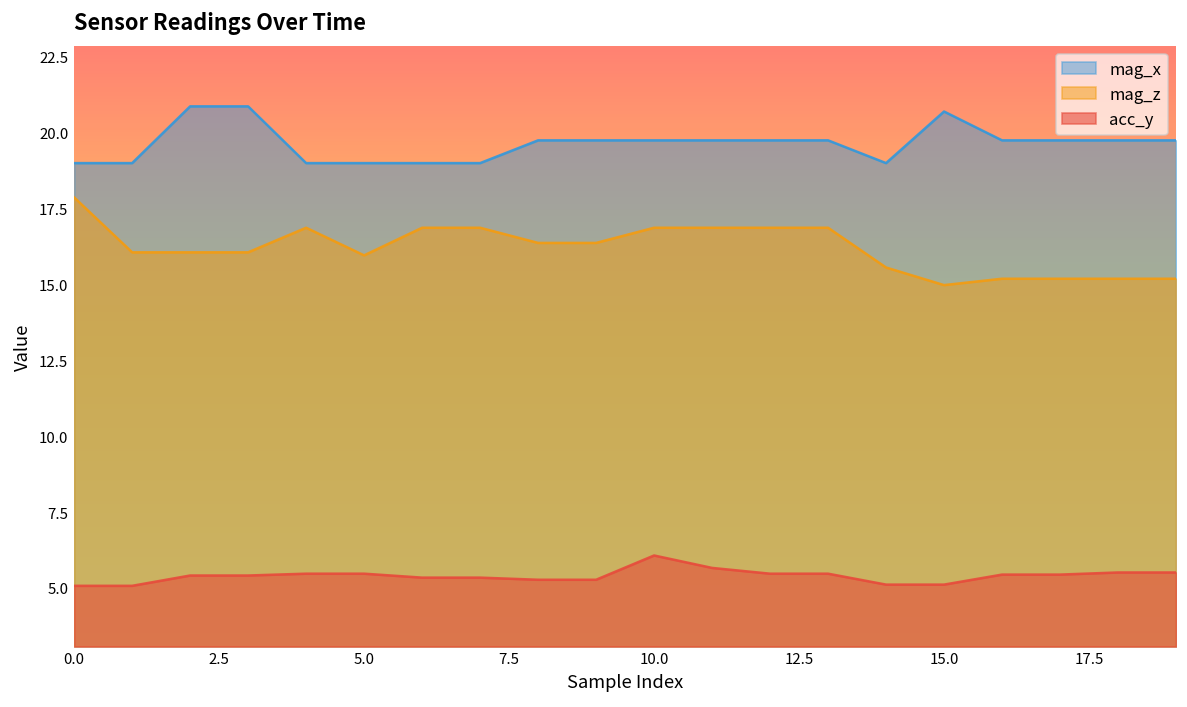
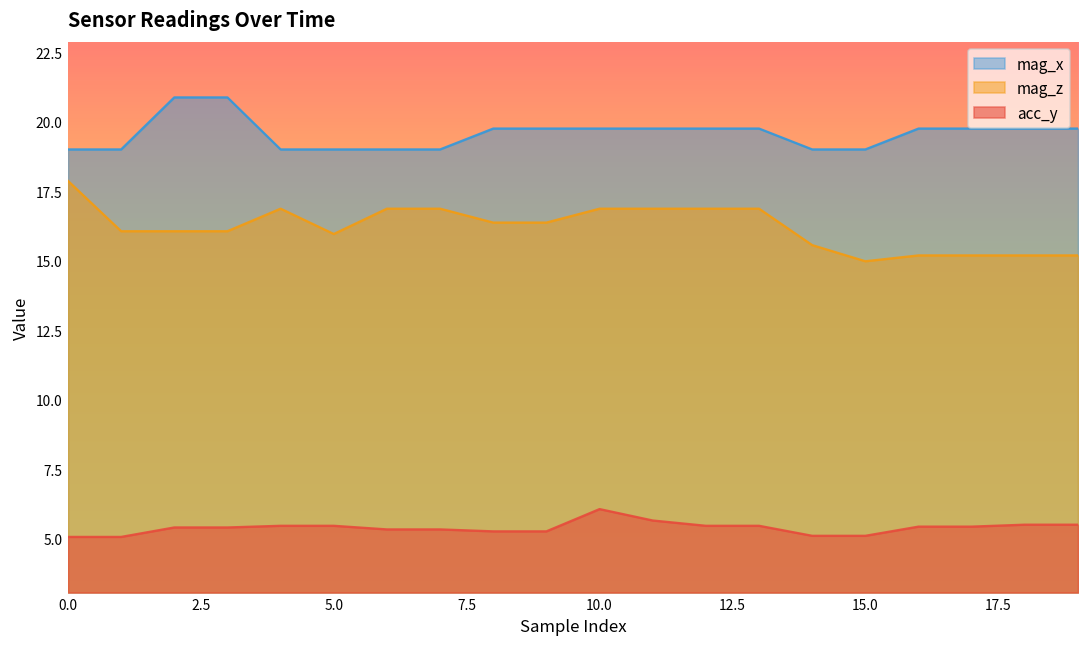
  {
    "mag_x": {
      "0.0": 19.0,
      "5.0": 19.0,
      "10.0": 19.8,
-     "15.0": 20.7
+     "15.0": 19.0
    },
    "mag_z": {
      "0.0": 17.9,
      "5.0": 16.0,
      "10.0": 16.9,
      "15.0": 15.0
    },
    "acc_y": {
      "0.0": 5.1,
      "5.0": 5.5,
      "10.0": 6.1,
      "15.0": 5.1
    }
  }
